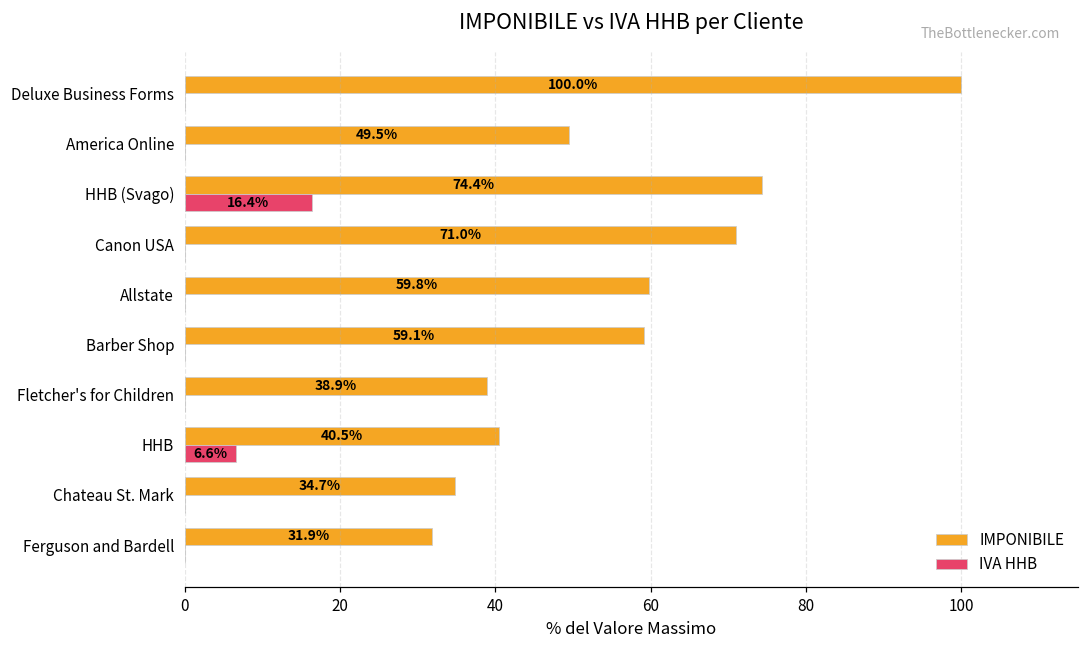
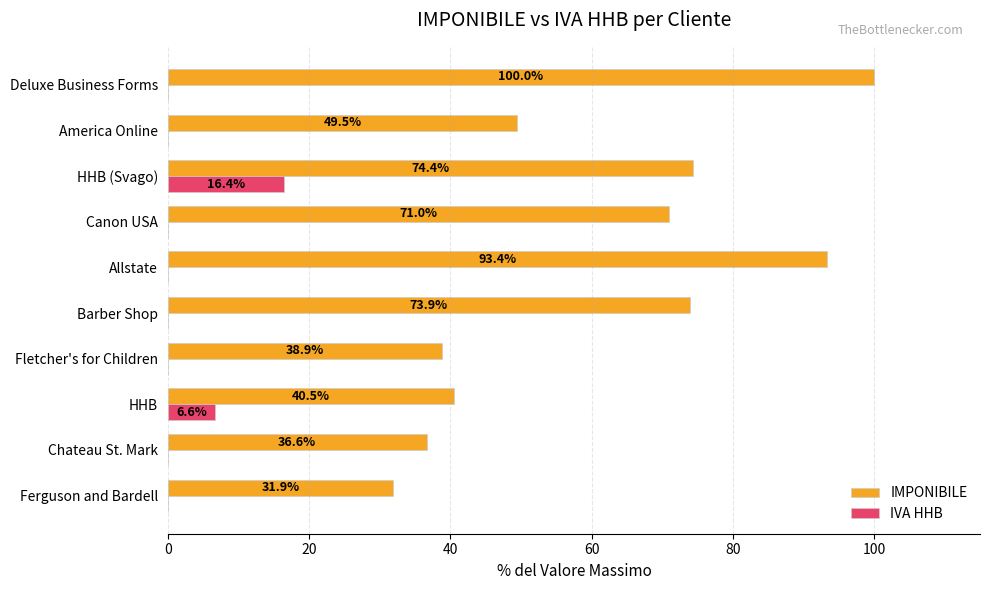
  {
    "IMPONIBILE": {
      "Deluxe Business Forms": "100.0%",
      "America Online": "49.5%",
      "HHB (Svago)": "74.4%",
      "Canon USA": "71.0%",
-     "Allstate": "59.8%",
-     "Barber Shop": "59.1%",
+     "Allstate": "93.4%",
+     "Barber Shop": "73.9%",
      "Fletcher's for Children": "38.9%",
      "HHB": "40.5%",
-     "Chateau St. Mark": "34.7%",
+     "Chateau St. Mark": "36.6%",
      "Ferguson and Bardell": "31.9%"
    },
    "IVA HHB": {
      "HHB (Svago)": "16.4%",
      "HHB": "6.6%"
    }
  }
